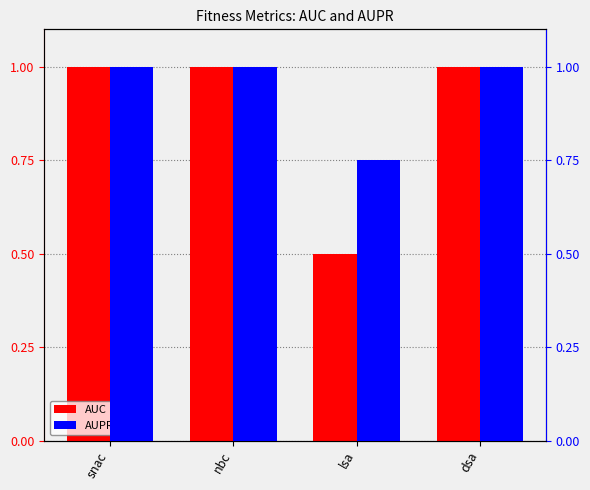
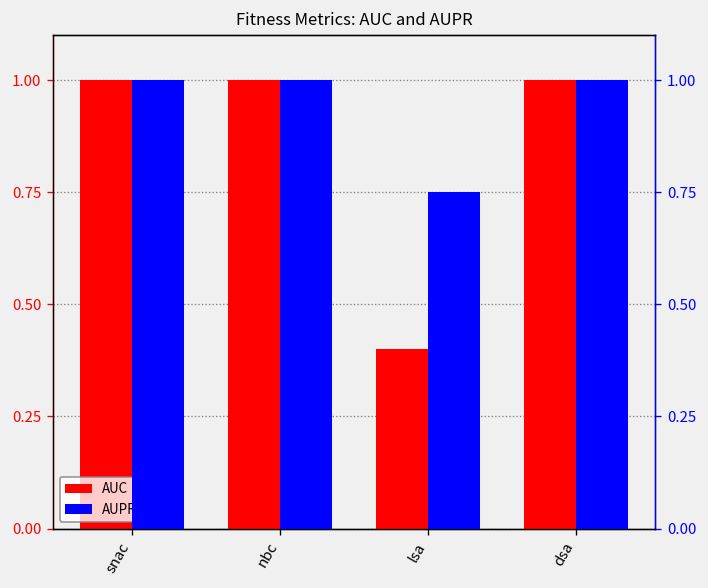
  {
    "AUC": {
      "snac": 1.0,
      "nbc": 1.0,
-     "lsa": 0.5,
+     "lsa": 0.4,
      "dsa": 1.0
    },
    "AUPR": {
      "snac": 1.00,
      "nbc": 1.00,
      "lsa": 0.75,
      "dsa": 1.00
    }
  }
